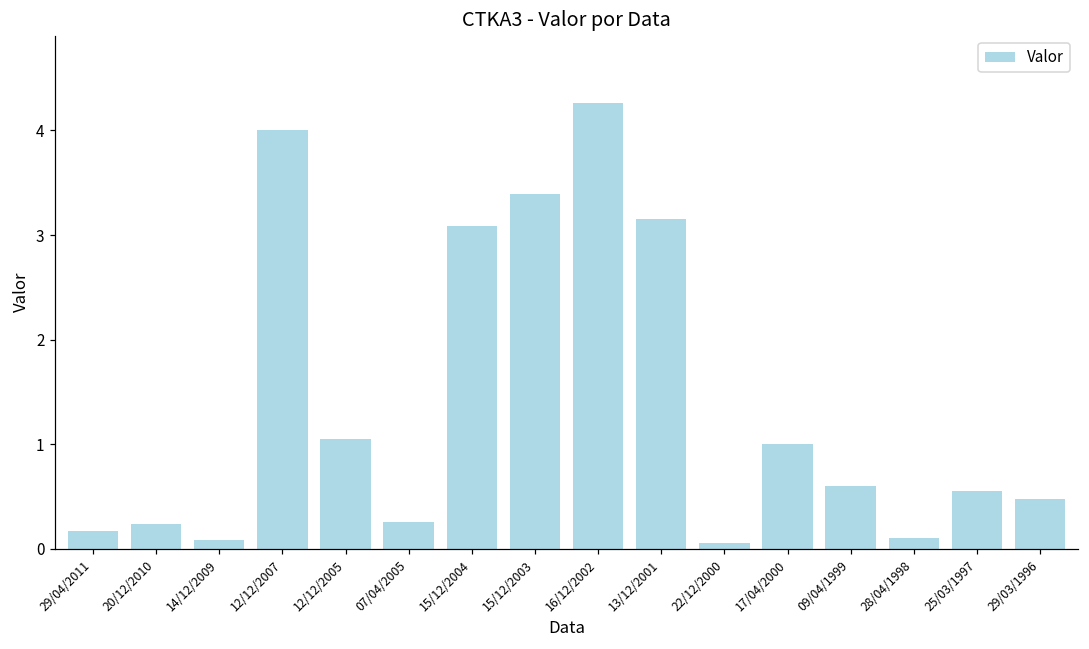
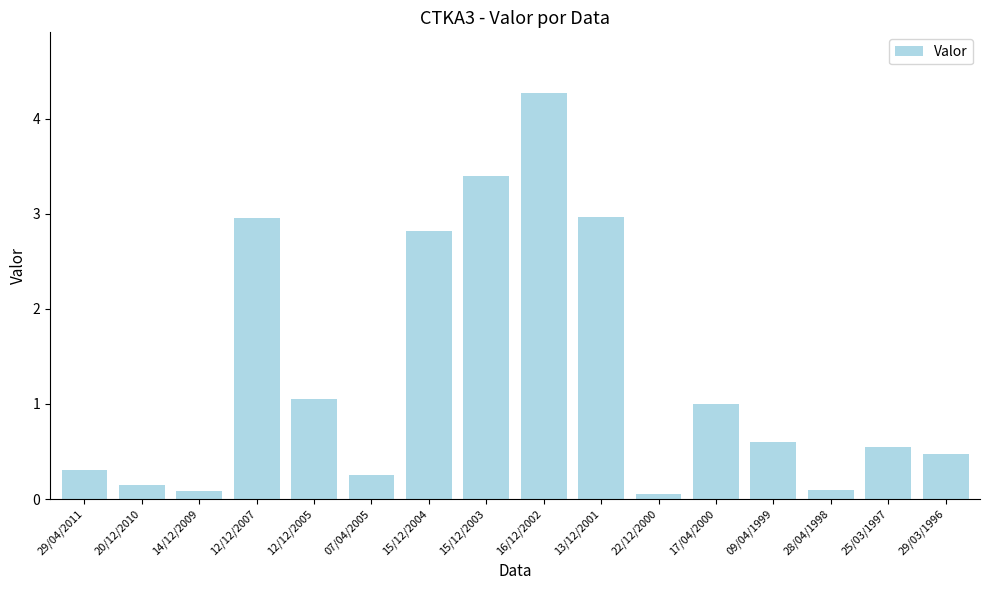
  {
-   "29/04/2011": 0.2,
-   "20/12/2010": 0.2,
+   "29/04/2011": 0.3,
+   "20/12/2010": 0.1,
    "14/12/2009": 0.1,
-   "12/12/2007": 4.0,
+   "12/12/2007": 3.0,
    "12/12/2005": 1.1,
    "07/04/2005": 0.3,
-   "15/12/2004": 3.1,
+   "15/12/2004": 2.8,
    "15/12/2003": 3.4,
    "16/12/2002": 4.3,
-   "13/12/2001": 3.2,
+   "13/12/2001": 3.0,
    "22/12/2000": 0.1,
    "17/04/2000": 1.0,
    "09/04/1999": 0.6,
    "28/04/1998": 0.1,
    "25/03/1997": 0.6,
    "29/03/1996": 0.5
  }
